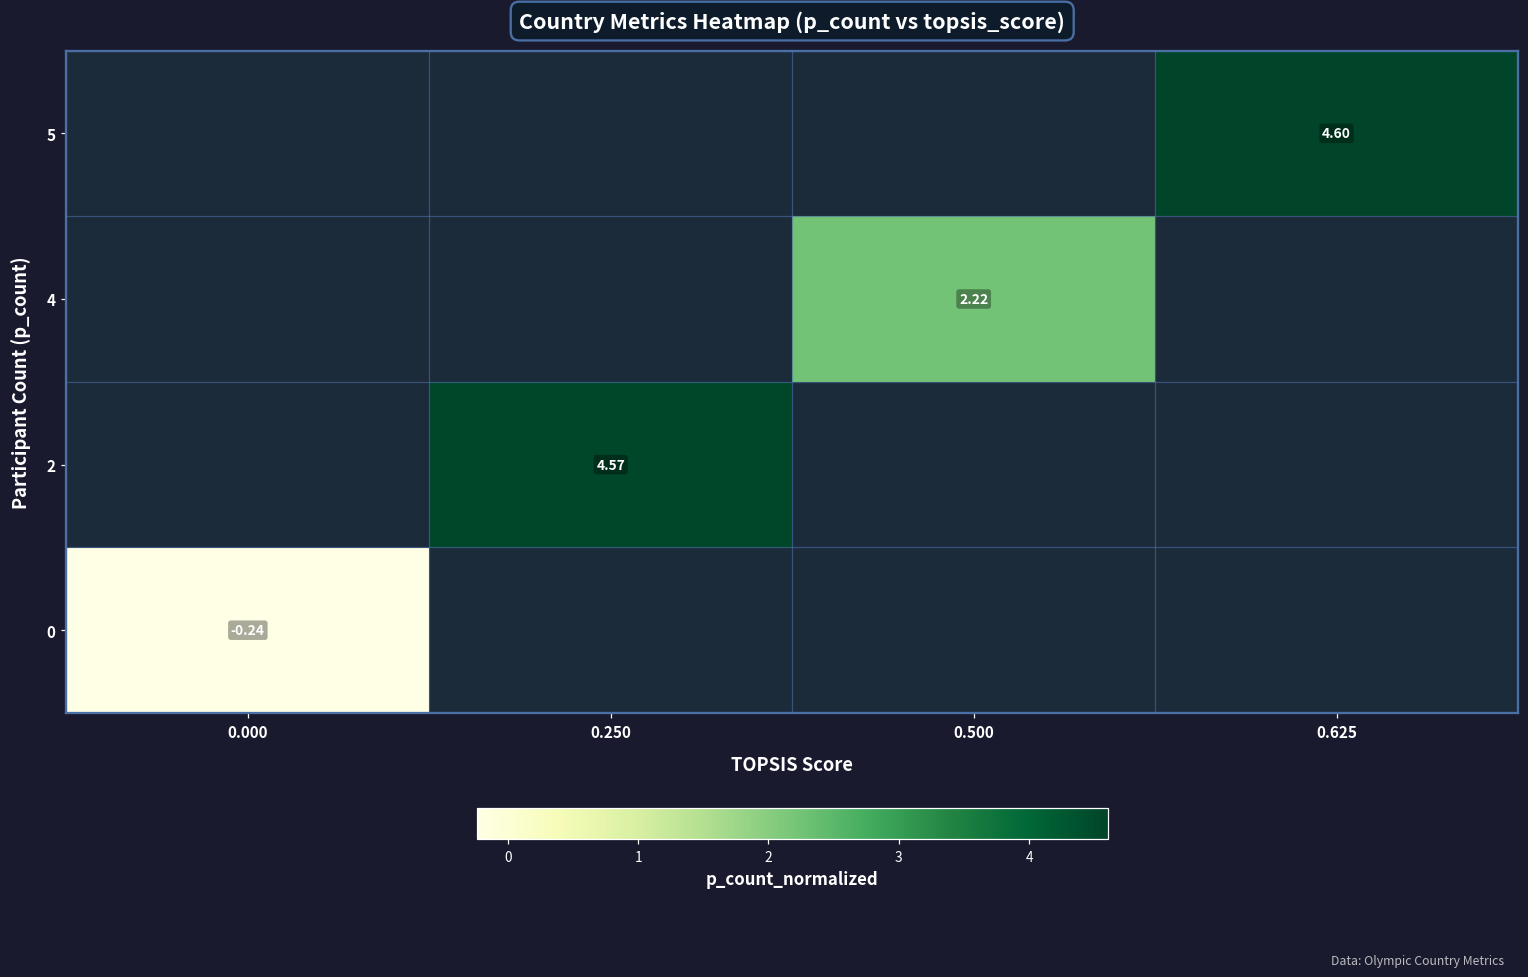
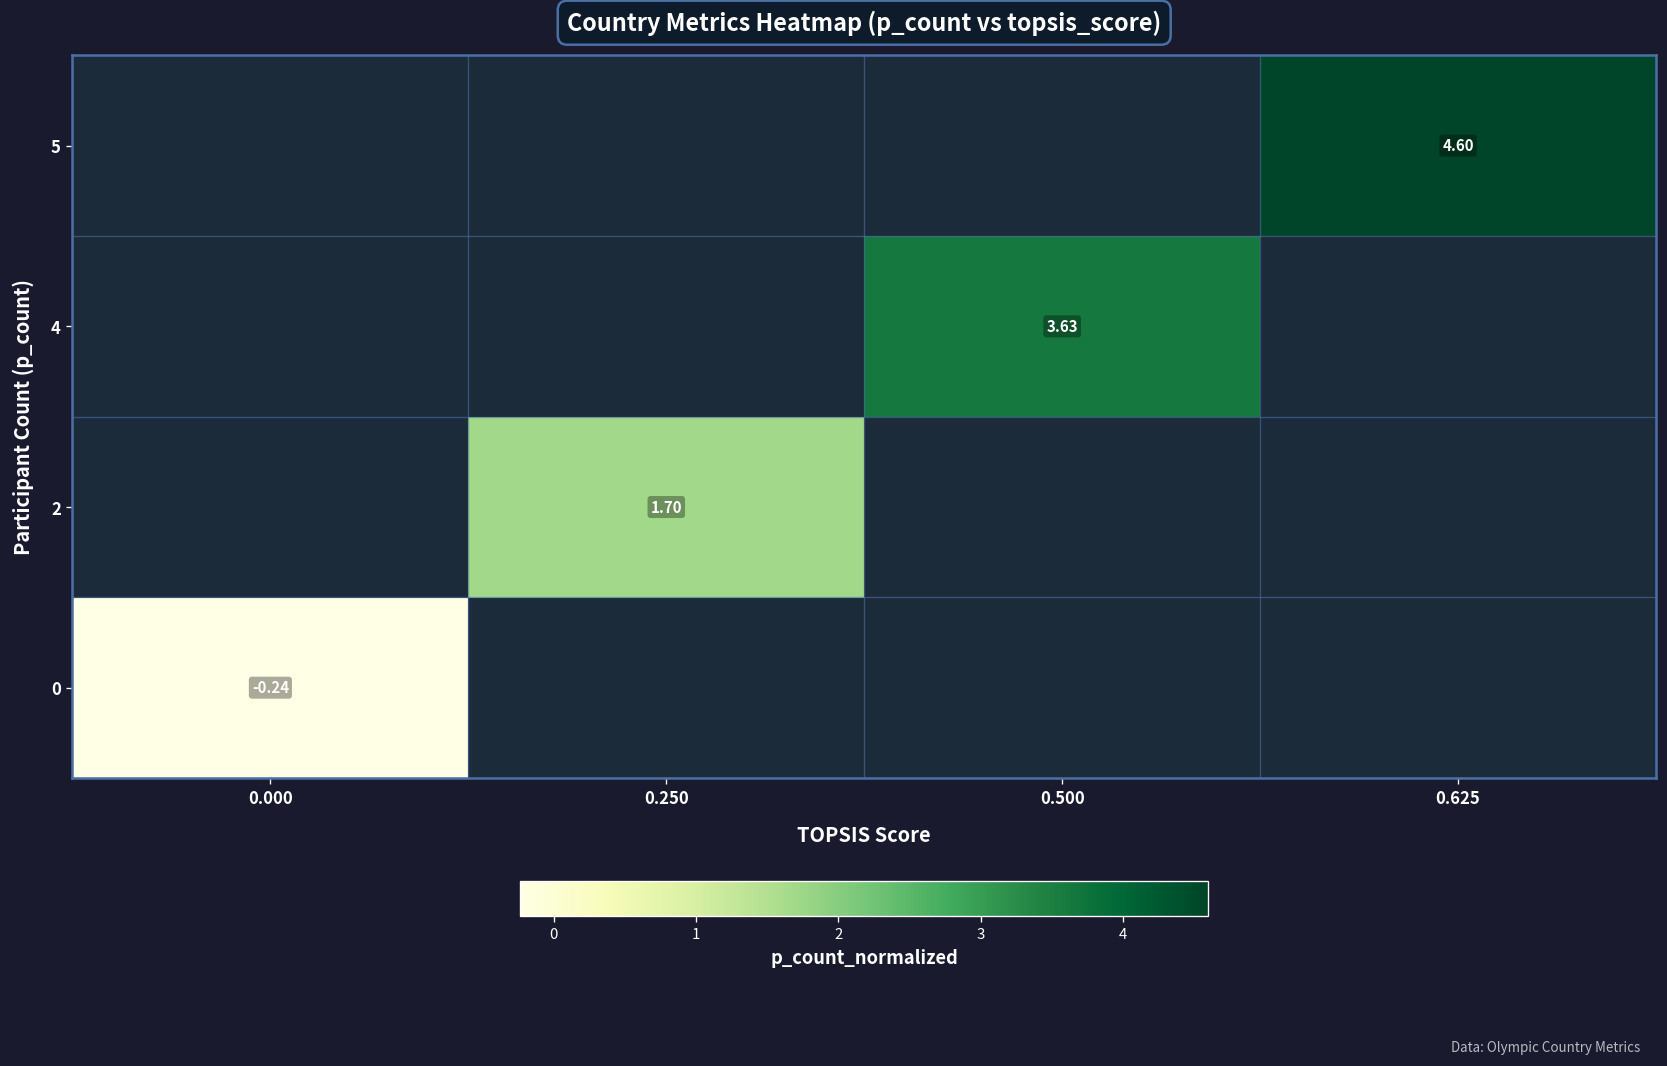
  {
    "4": {
-     "0.500": 2.22
+     "0.500": 3.63
    },
    "2": {
-     "0.250": 4.57
+     "0.250": 1.70
    }
  }
